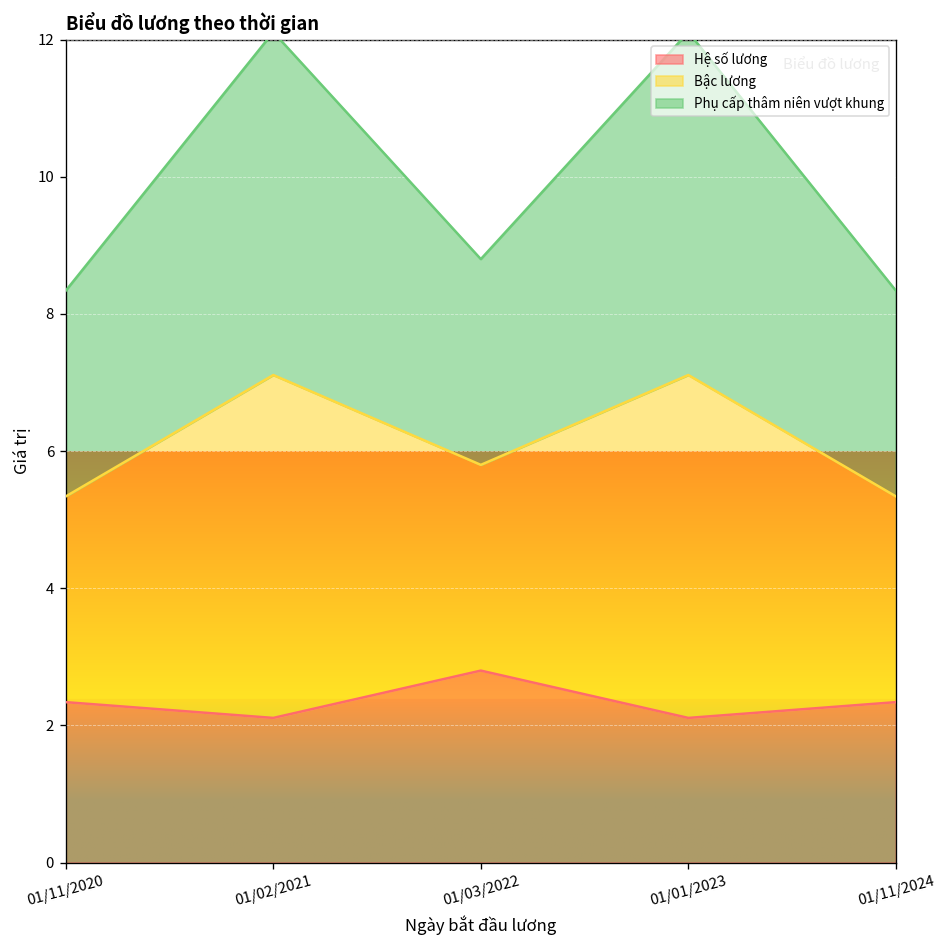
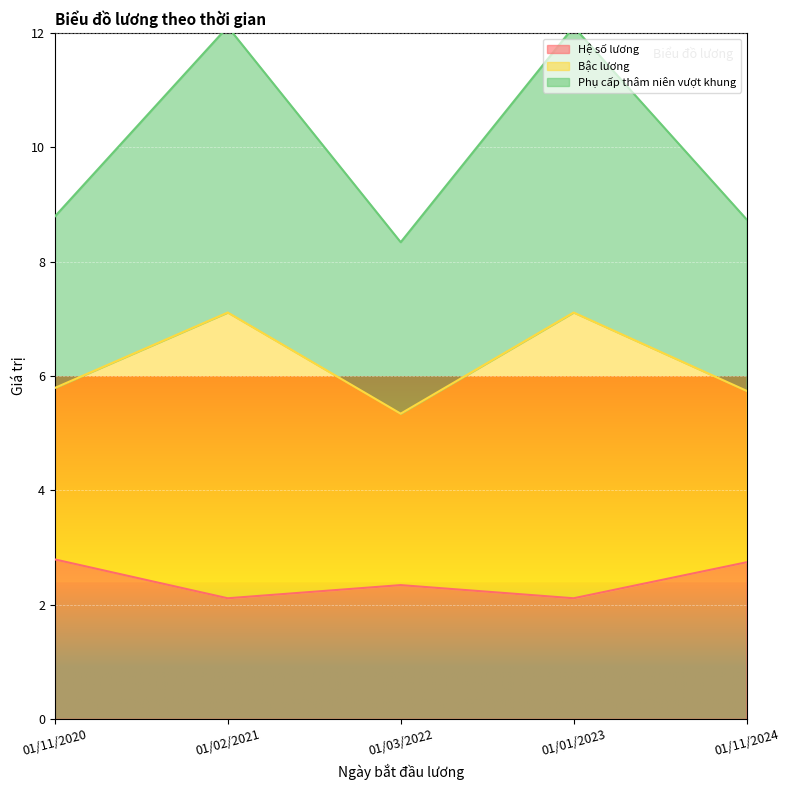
  {
    "Hệ số lương": {
-     "01/11/2020": 2.3,
+     "01/11/2020": 2.8,
      "01/02/2021": 2.1,
-     "01/03/2022": 2.8,
+     "01/03/2022": 2.3,
      "01/01/2023": 2.1,
-     "01/11/2024": 2.3
+     "01/11/2024": 2.7
    },
    "Bậc lương": {
      "01/11/2020": 3.0,
      "01/02/2021": 5.0,
      "01/03/2022": 3.0,
      "01/01/2023": 5.0,
      "01/11/2024": 3.0
    },
    "Phụ cấp thâm niên vượt khung": {
      "01/11/2020": 3.0,
      "01/03/2022": 3.0,
      "01/11/2024": 3.0
    }
  }
